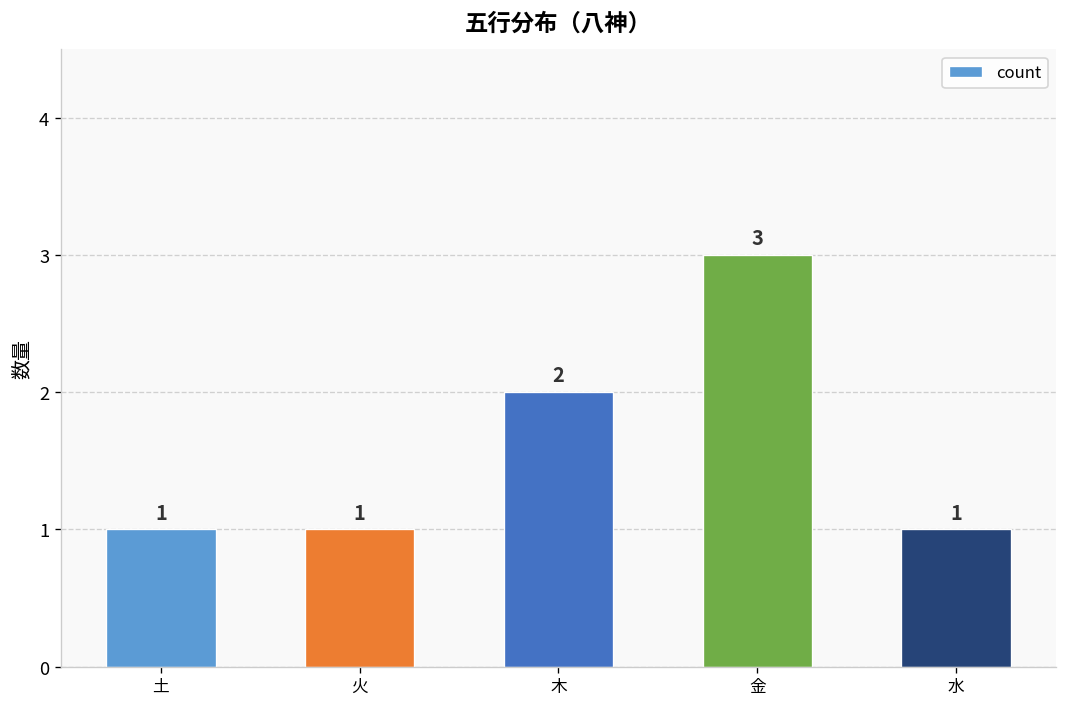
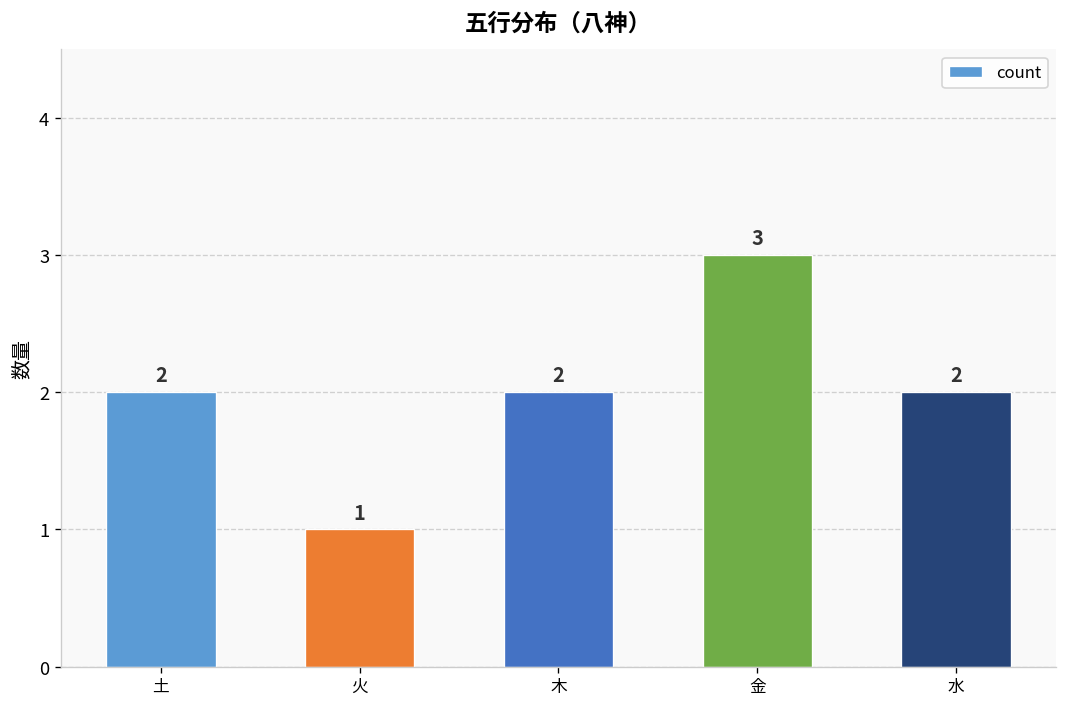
  {
-   "土": 1,
+   "土": 2,
    "火": 1,
    "木": 2,
    "金": 3,
-   "水": 1
+   "水": 2
  }
